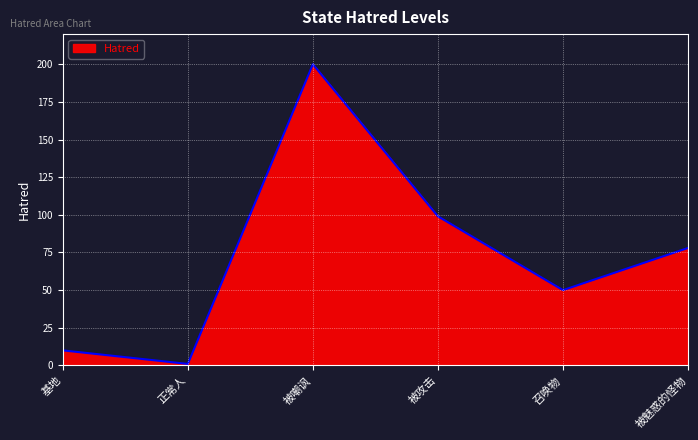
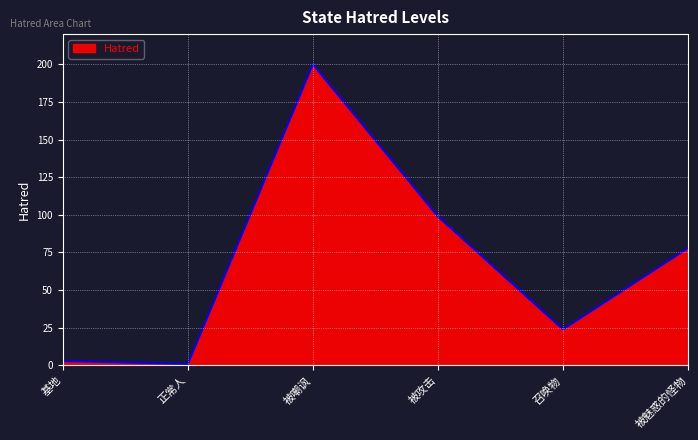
  {
-   "基地": 10,
+   "基地": 3,
    "正常人": 1,
    "被嘲讽": 200,
    "被攻击": 99,
-   "召唤物": 50,
+   "召唤物": 24,
    "被魅惑的怪物": 78
  }
